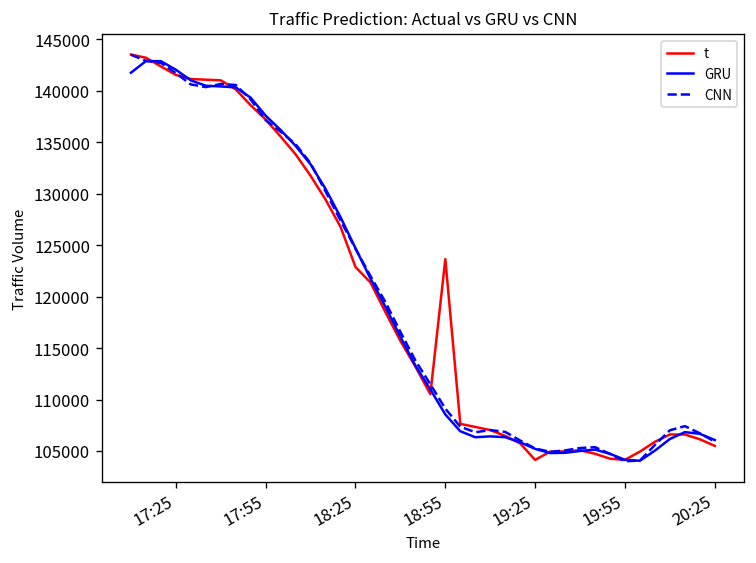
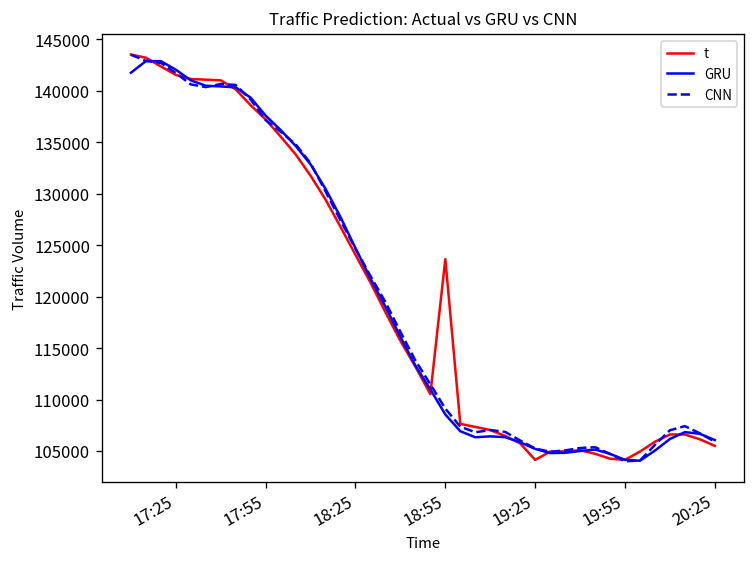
  {
    "t": {
-     "18:25": 123000,
+     "18:25": 124000,
      "18:55": 124000,
      "19:25": 104000,
      "20:25": 105000
    }
  }
